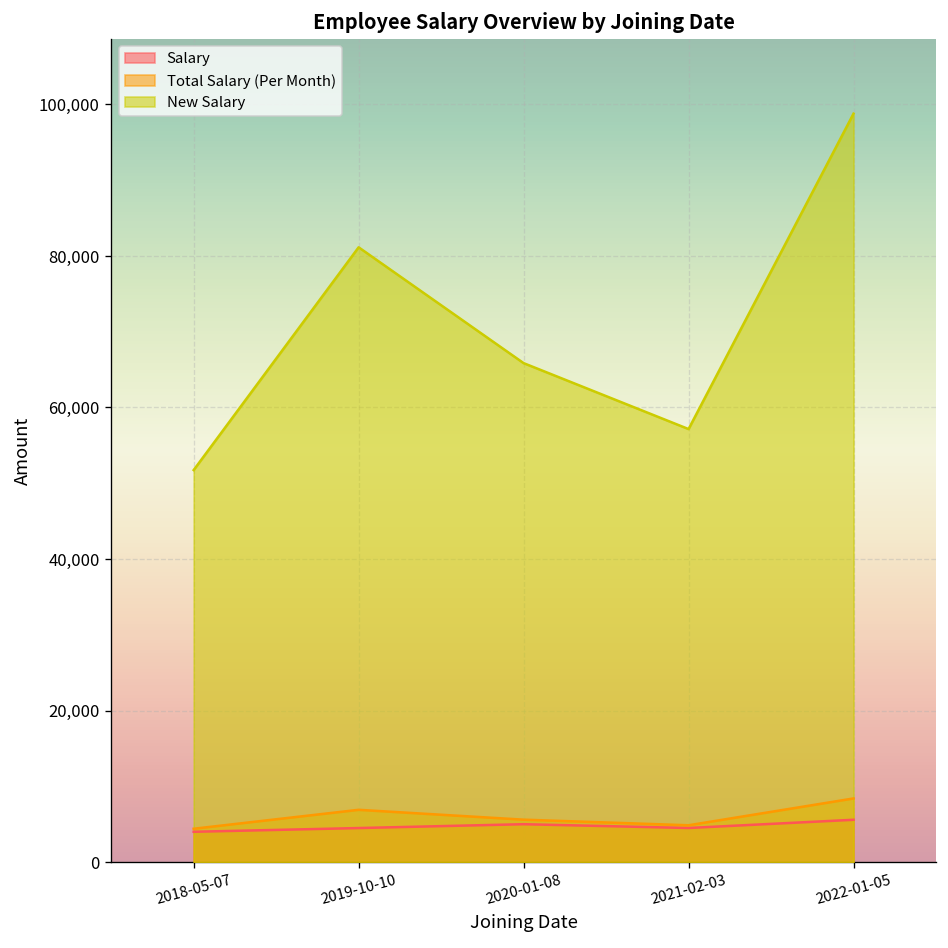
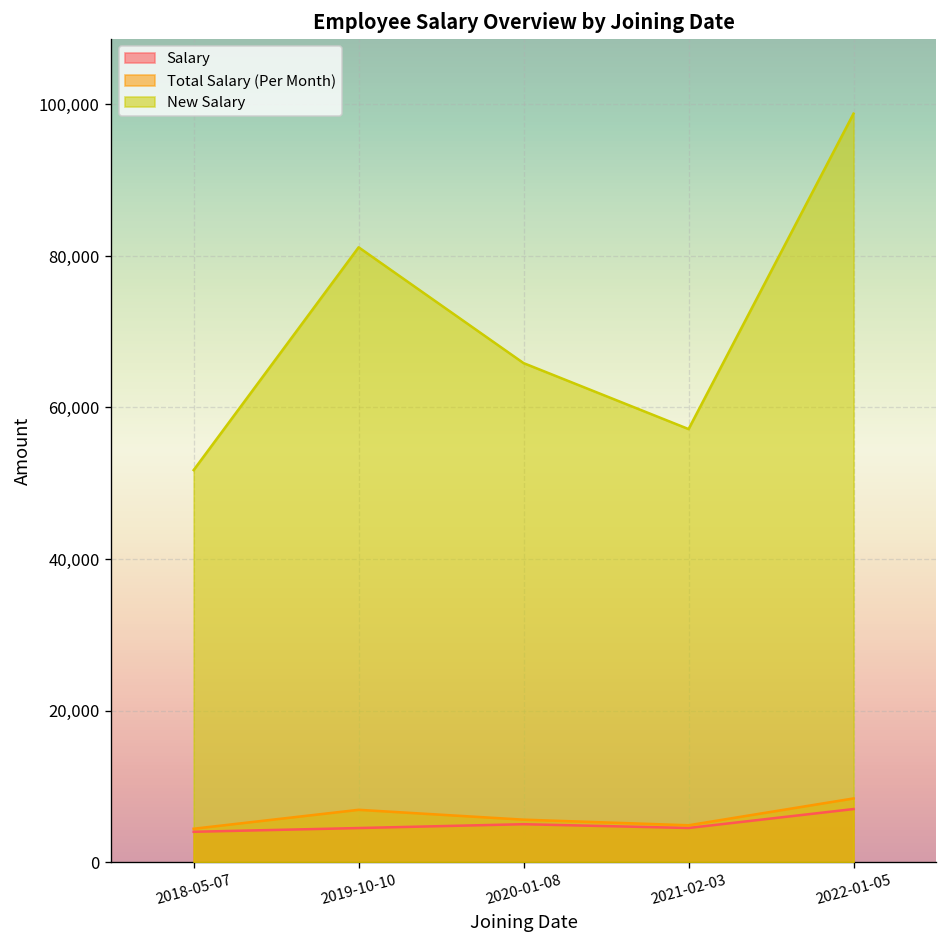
  {
    "Salary": {
      "2018-05-07": "4,000",
      "2019-10-10": "4,000",
      "2020-01-08": "5,000",
-     "2022-01-05": "6,000"
+     "2022-01-05": "7,000"
    }
  }
